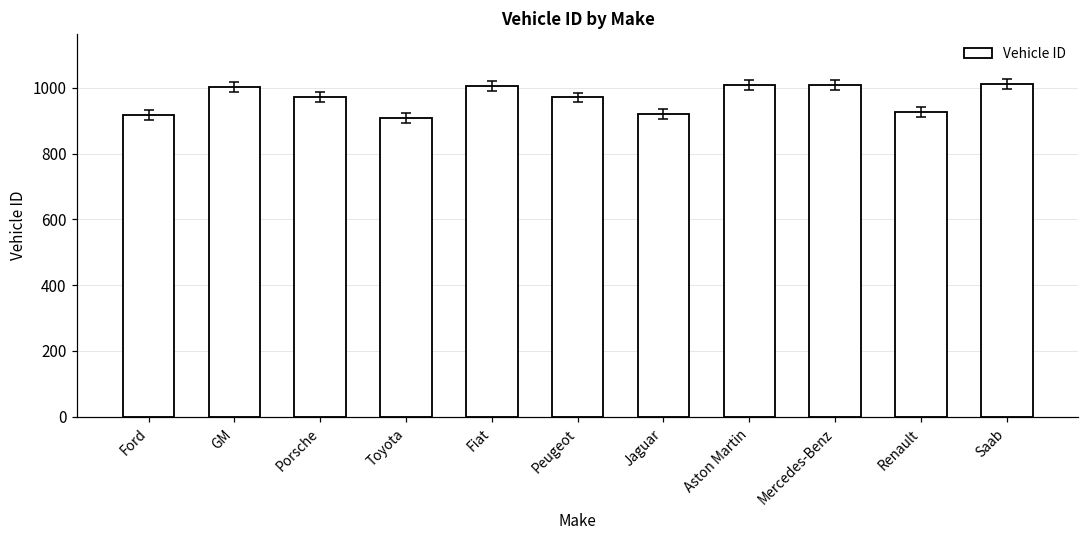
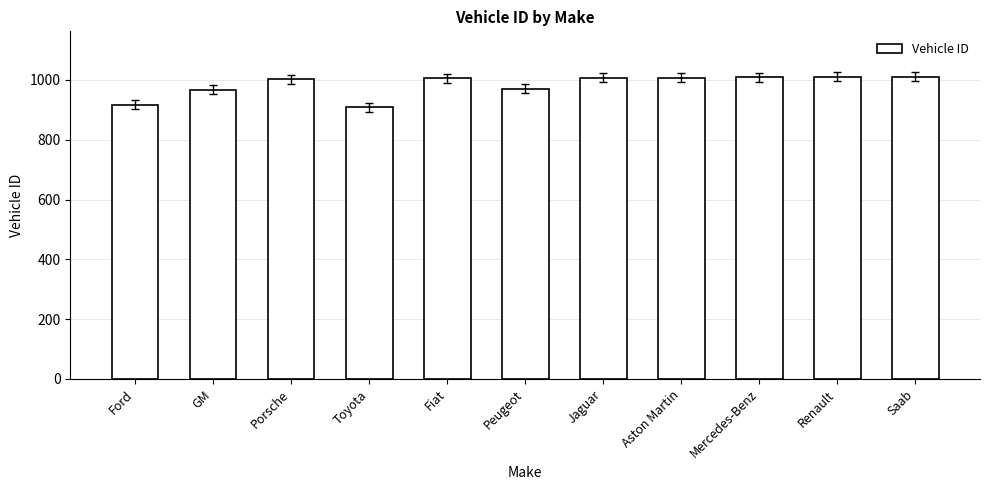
  {
    "Vehicle ID": {
      "Ford": 920,
-     "GM": 1000,
-     "Porsche": 970,
+     "GM": 970,
+     "Porsche": 1000,
      "Toyota": 910,
      "Fiat": 1010,
      "Peugeot": 970,
-     "Jaguar": 920,
+     "Jaguar": 1010,
      "Aston Martin": 1010,
      "Mercedes-Benz": 1010,
-     "Renault": 930,
+     "Renault": 1010,
      "Saab": 1010
    }
  }
